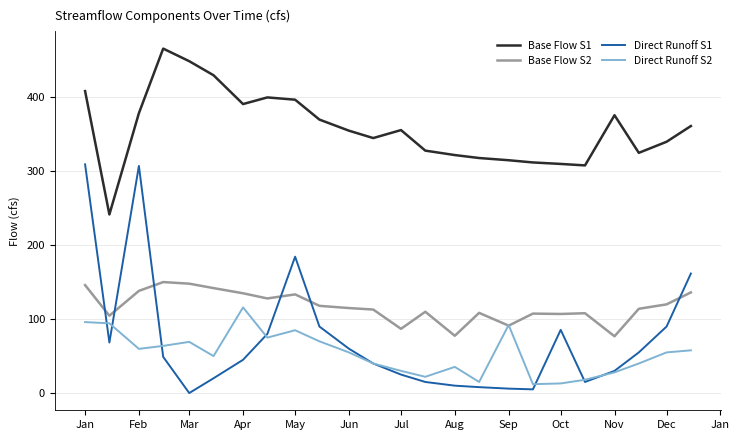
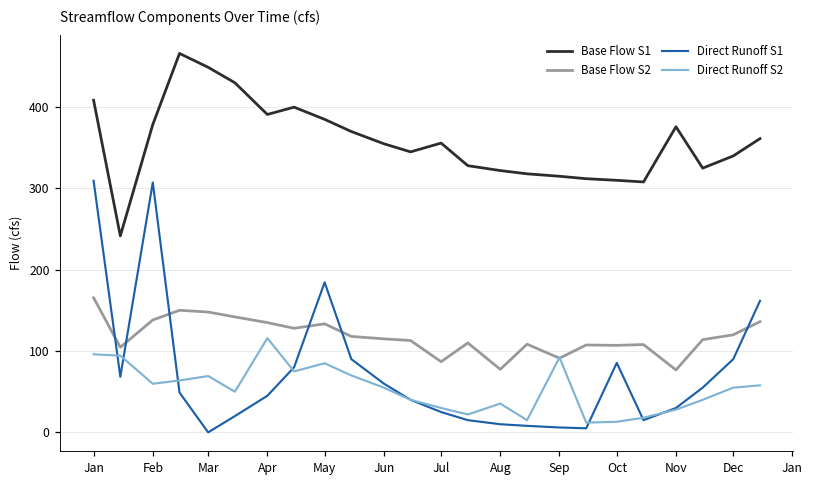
  {
    "Base Flow S1": {
      "Jan": 410,
      "Feb": 380,
      "Mar": 450,
      "Apr": 390,
-     "May": 400,
+     "May": 390,
      "Jun": 360,
      "Jul": 360,
      "Aug": 320,
      "Sep": 320,
      "Oct": 310,
      "Nov": 380,
      "Dec": 340
    },
    "Base Flow S2": {
-     "Jan": 150,
+     "Jan": 170,
      "Feb": 140,
      "Mar": 150,
      "Apr": 140,
      "May": 130,
      "Jun": 120,
      "Jul": 90,
      "Aug": 80,
      "Oct": 110,
      "Nov": 80,
      "Dec": 120
    },
    "Direct Runoff S1": {
      "Jan": 310,
      "Feb": 310,
      "Mar": 0,
      "Apr": 50,
      "May": 180,
      "Jun": 60,
      "Jul": 30,
      "Aug": 10,
      "Sep": 10,
      "Oct": 90,
      "Dec": 90
    },
    "Direct Runoff S2": {
      "Jan": 100,
      "Feb": 60,
      "Mar": 70,
      "Apr": 120,
      "May": 90,
      "Jun": 60,
      "Jul": 30,
      "Aug": 40,
      "Oct": 10,
      "Dec": 60
    }
  }
